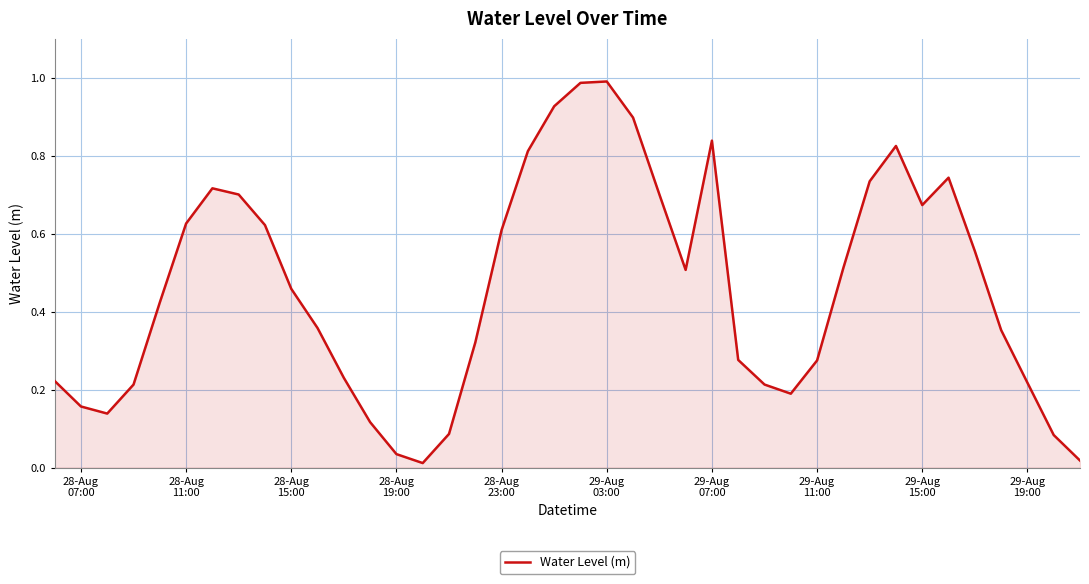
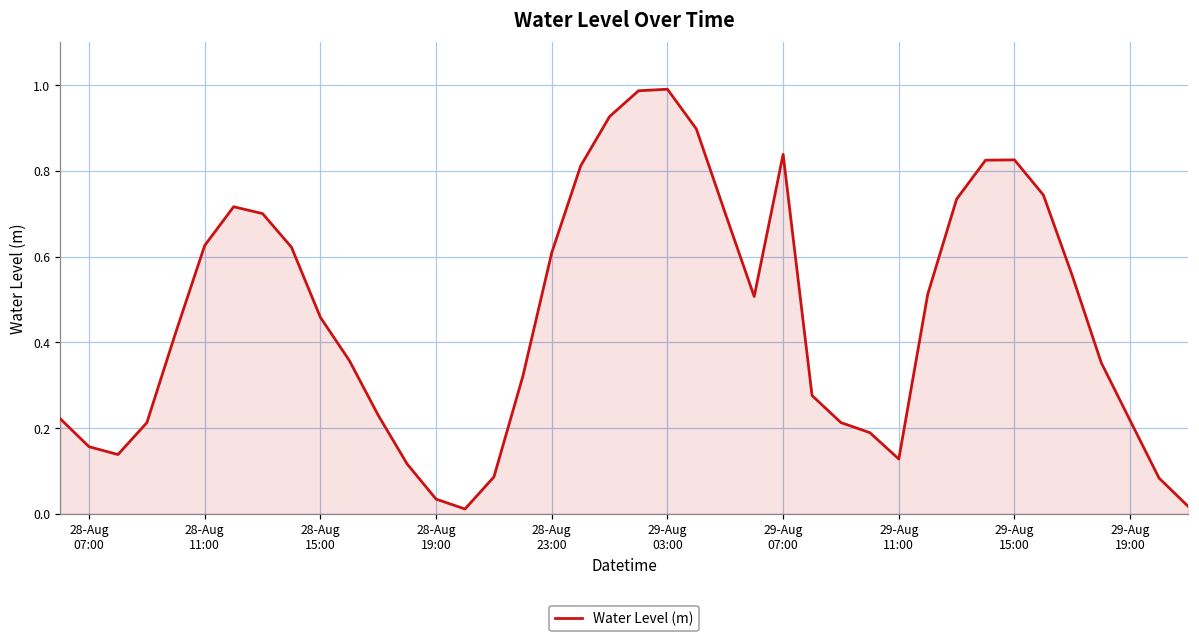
  {
    "28-Aug 07:00": 0.16,
    "28-Aug 11:00": 0.63,
    "28-Aug 15:00": 0.46,
    "28-Aug 19:00": 0.03,
    "28-Aug 23:00": 0.61,
    "29-Aug 03:00": 0.99,
    "29-Aug 07:00": 0.84,
-   "29-Aug 11:00": 0.27,
-   "29-Aug 15:00": 0.67,
+   "29-Aug 11:00": 0.13,
+   "29-Aug 15:00": 0.83,
    "29-Aug 19:00": 0.22
  }
